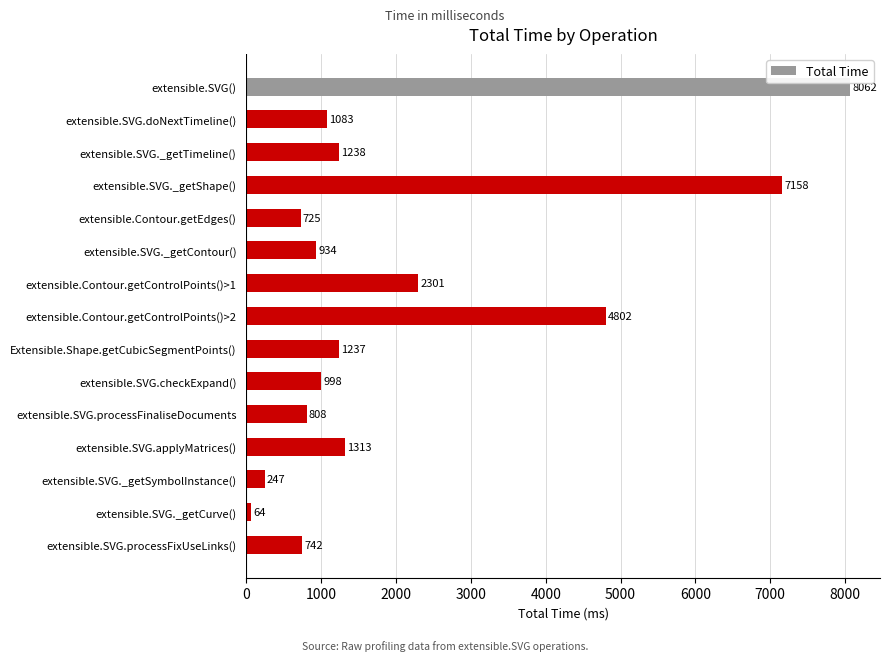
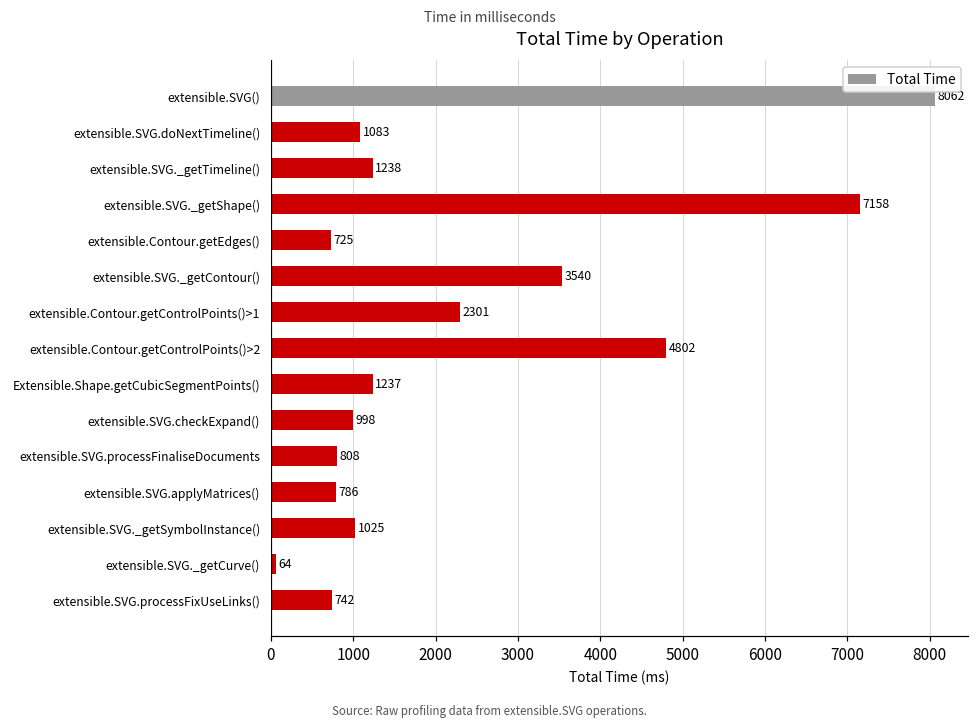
  {
    "extensible.SVG.doNextTimeline()": 1083,
    "extensible.SVG._getTimeline()": 1238,
    "extensible.SVG._getShape()": 7158,
    "extensible.Contour.getEdges()": 725,
-   "extensible.SVG._getContour()": 934,
+   "extensible.SVG._getContour()": 3540,
    "extensible.Contour.getControlPoints()>1": 2301,
    "extensible.Contour.getControlPoints()>2": 4802,
    "Extensible.Shape.getCubicSegmentPoints()": 1237,
    "extensible.SVG.checkExpand()": 998,
    "extensible.SVG.processFinaliseDocuments": 808,
-   "extensible.SVG.applyMatrices()": 1313,
-   "extensible.SVG._getSymbolInstance()": 247,
+   "extensible.SVG.applyMatrices()": 786,
+   "extensible.SVG._getSymbolInstance()": 1025,
    "extensible.SVG._getCurve()": 64,
    "extensible.SVG.processFixUseLinks()": 742
  }
